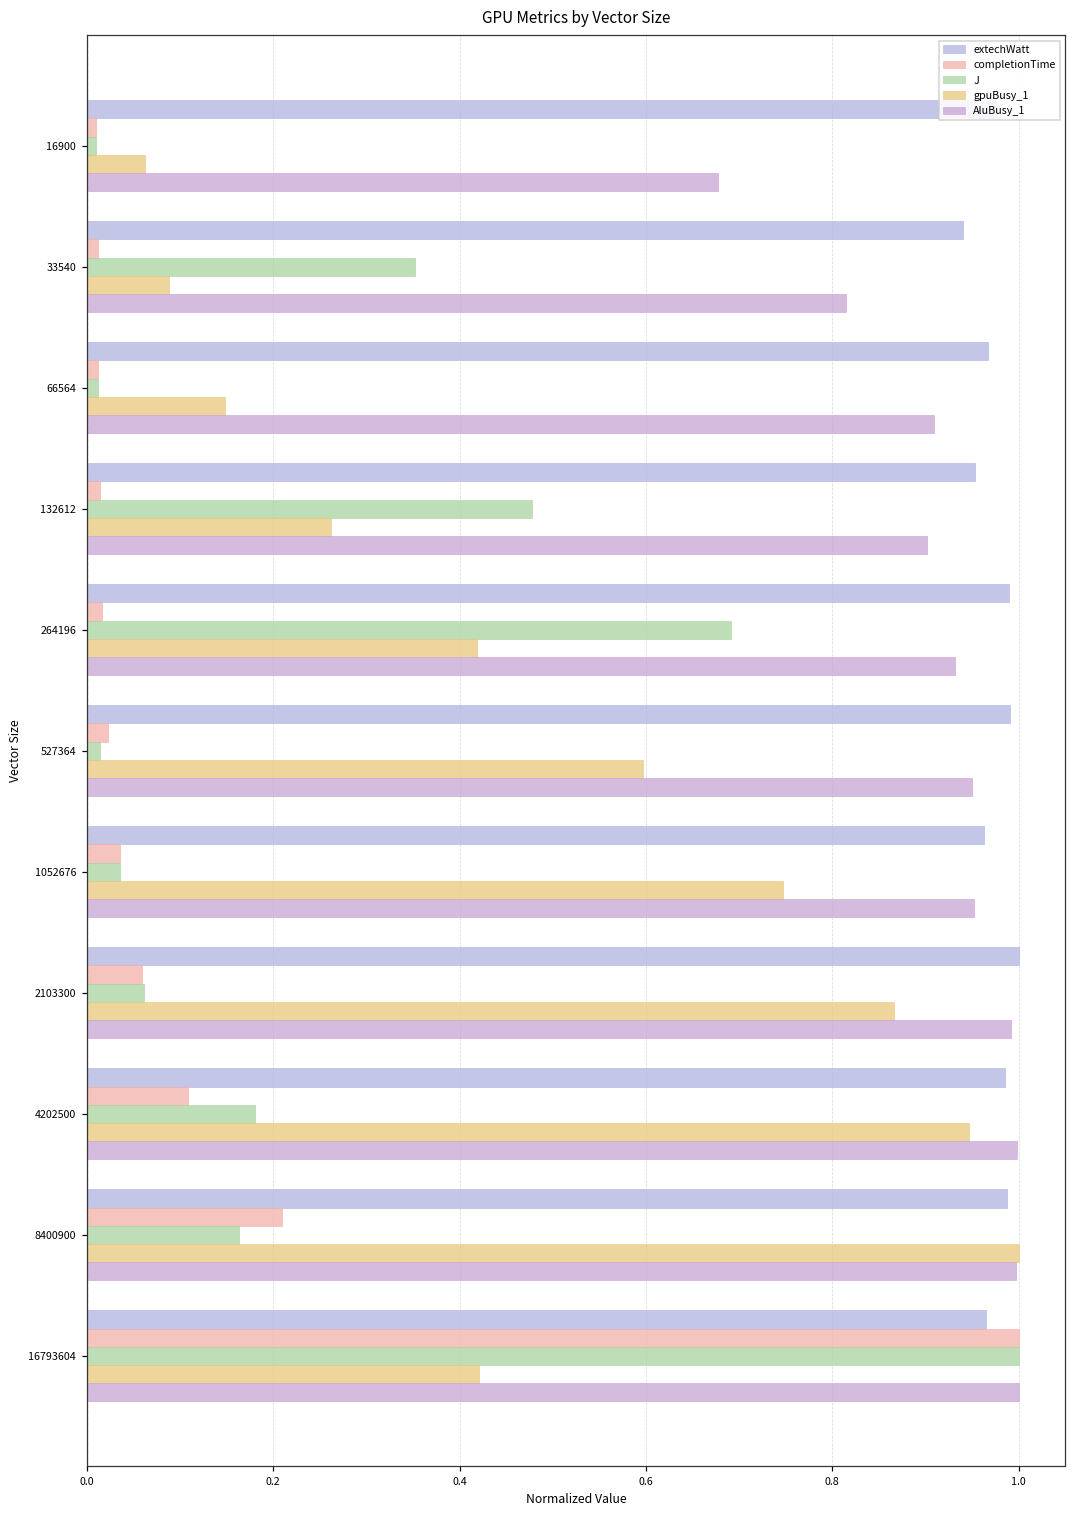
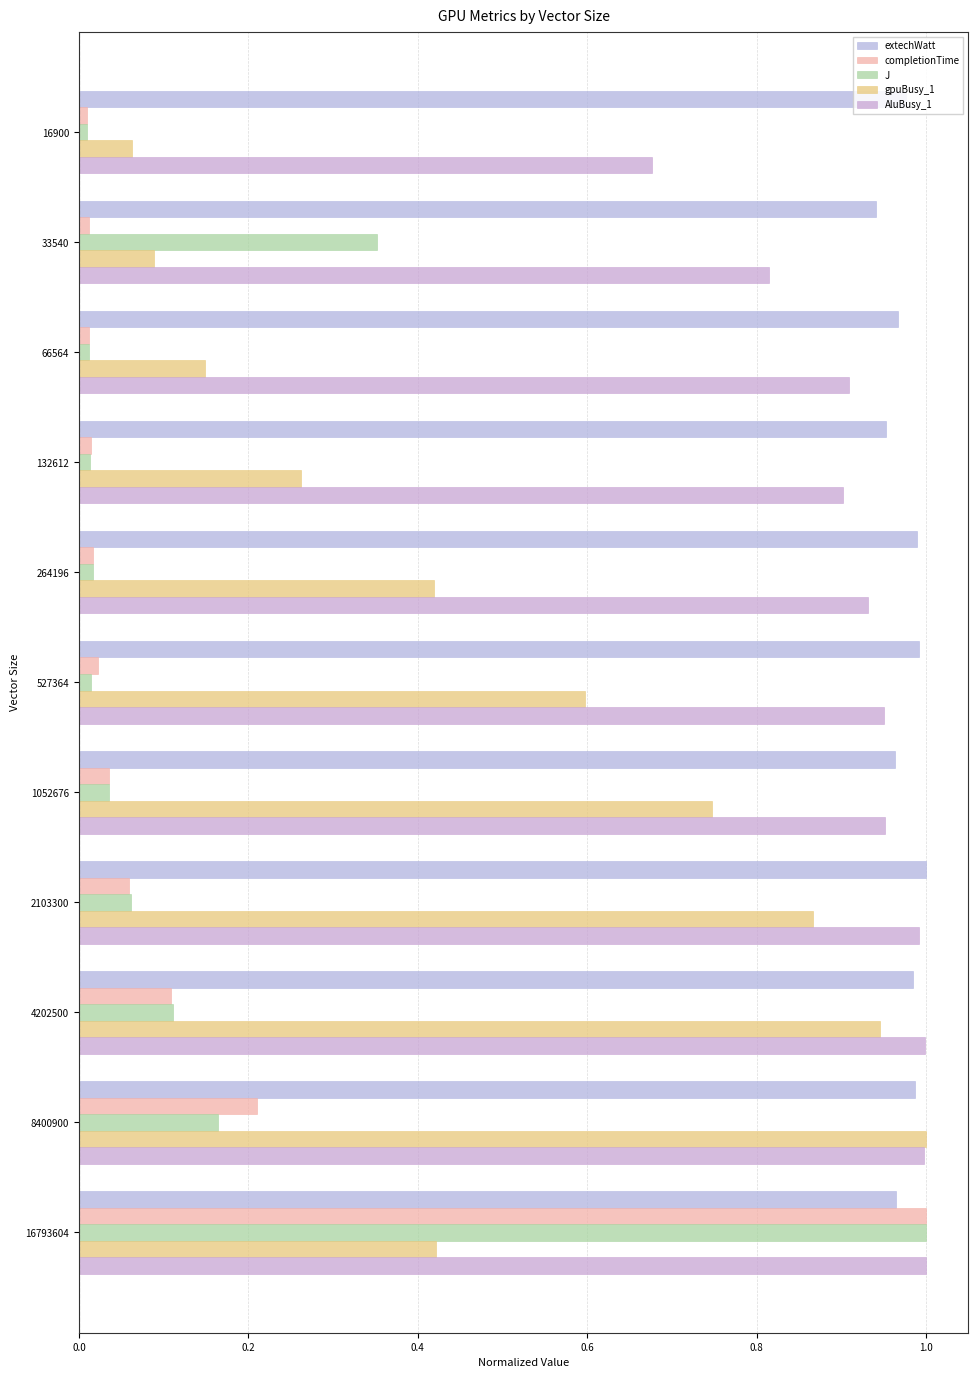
  {
    "J": {
      "16900": 0.01,
      "33540": 0.35,
      "66564": 0.01,
-     "132612": 0.48,
-     "264196": 0.69,
+     "132612": 0.01,
+     "264196": 0.02,
      "527364": 0.01,
      "1052676": 0.04,
      "2103300": 0.06,
-     "4202500": 0.18,
+     "4202500": 0.11,
      "8400900": 0.16,
      "16793604": 1.00
    }
  }
